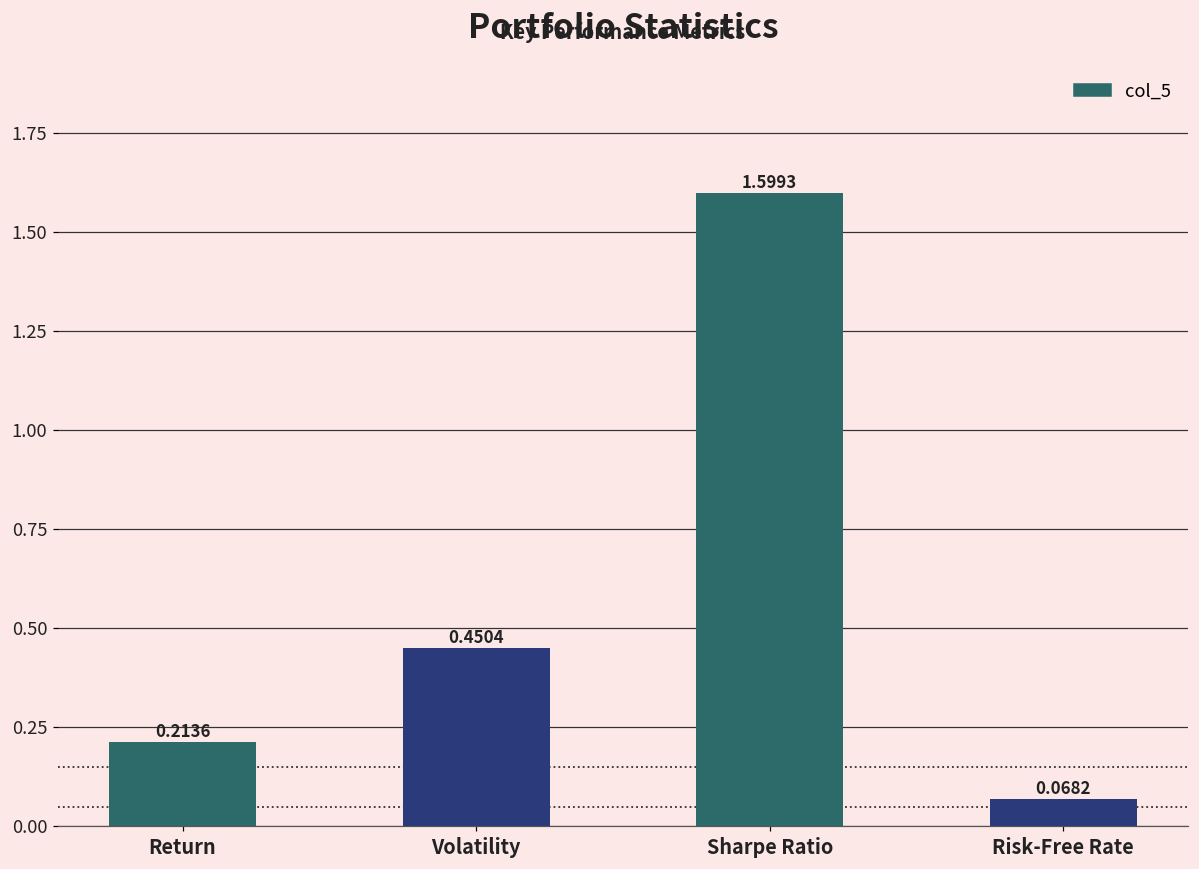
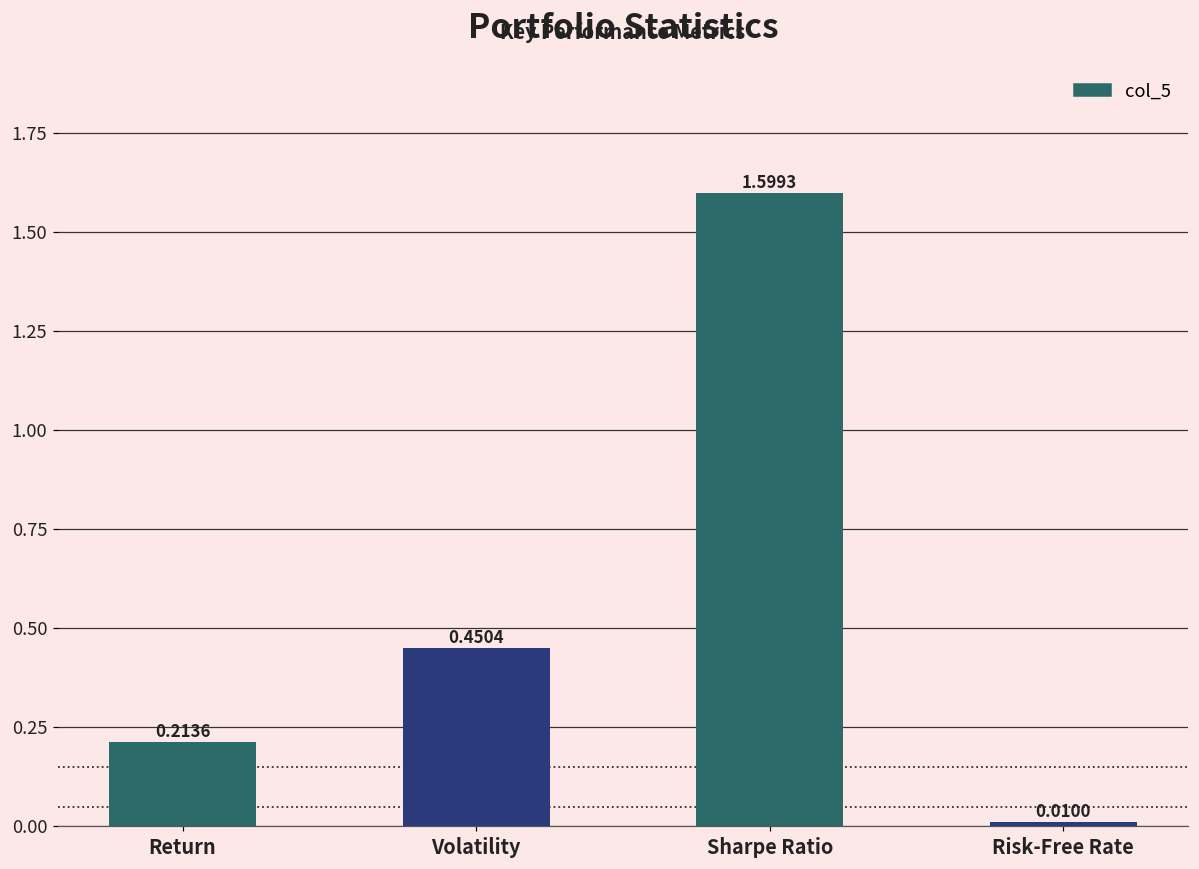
  {
    "Return": 0.2136,
    "Volatility": 0.4504,
    "Sharpe Ratio": 1.5993,
-   "Risk-Free Rate": 0.0682
+   "Risk-Free Rate": 0.0100
  }
